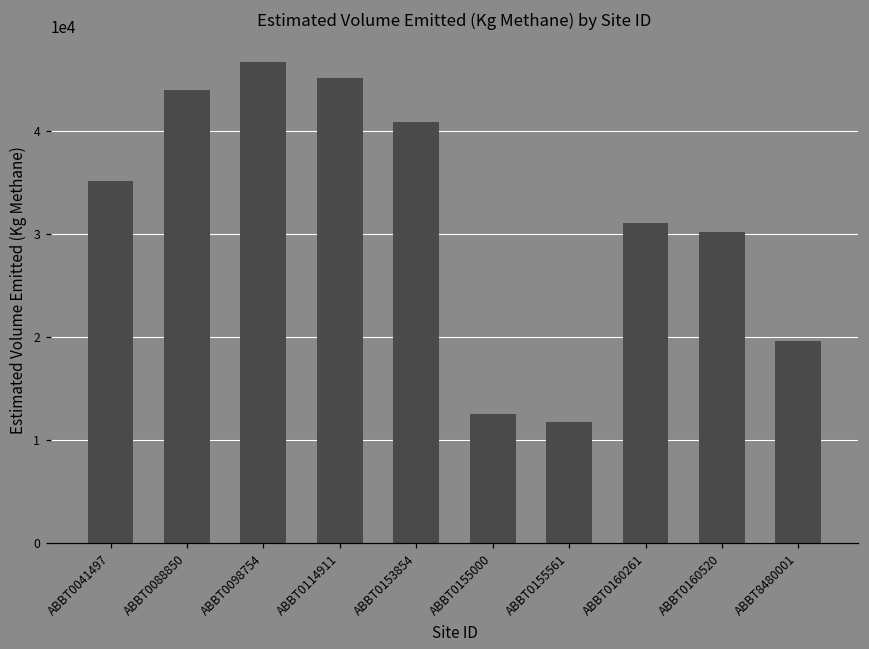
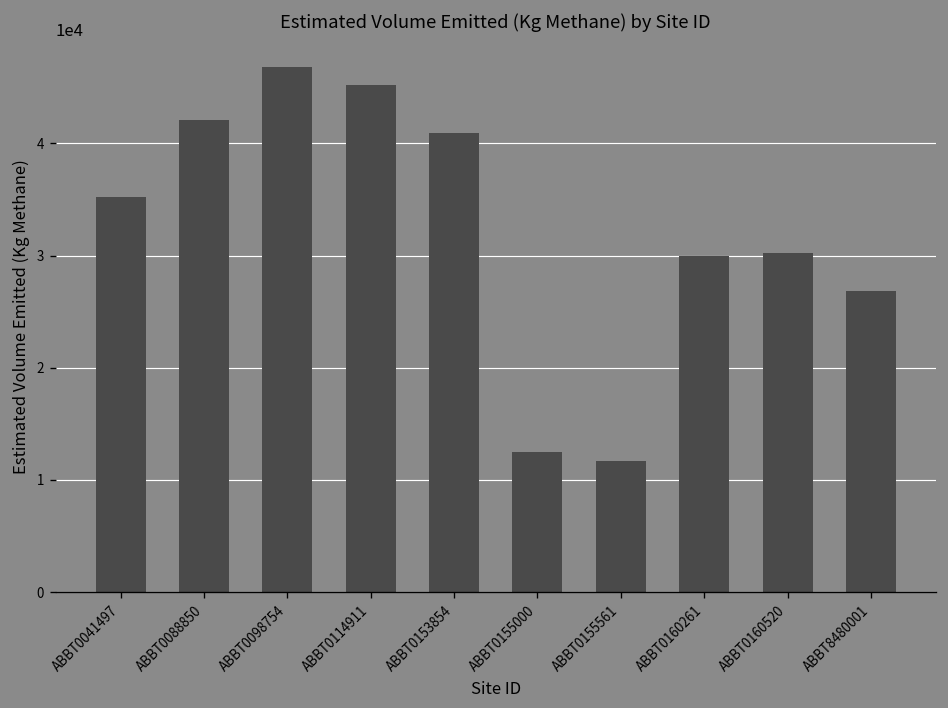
  {
    "ABBT0041497": 35000,
-   "ABBT0088850": 44000,
+   "ABBT0088850": 42000,
    "ABBT0098754": 47000,
    "ABBT0114911": 45000,
    "ABBT0153854": 41000,
    "ABBT0155000": 13000,
    "ABBT0155561": 12000,
-   "ABBT0160261": 31000,
+   "ABBT0160261": 30000,
    "ABBT0160520": 30000,
-   "ABBT8480001": 20000
+   "ABBT8480001": 27000
  }
